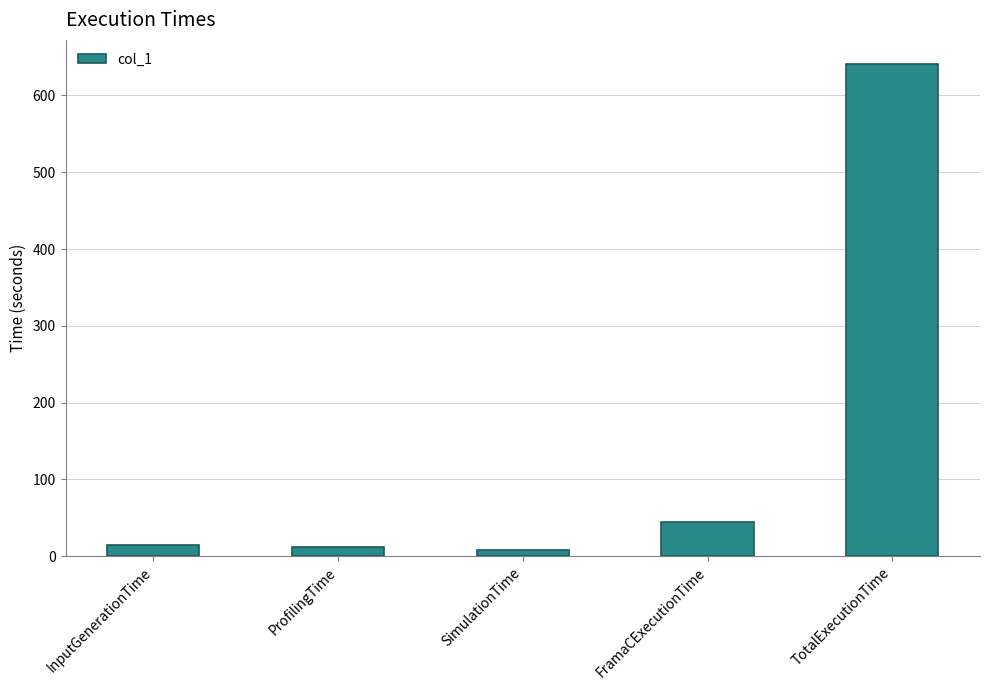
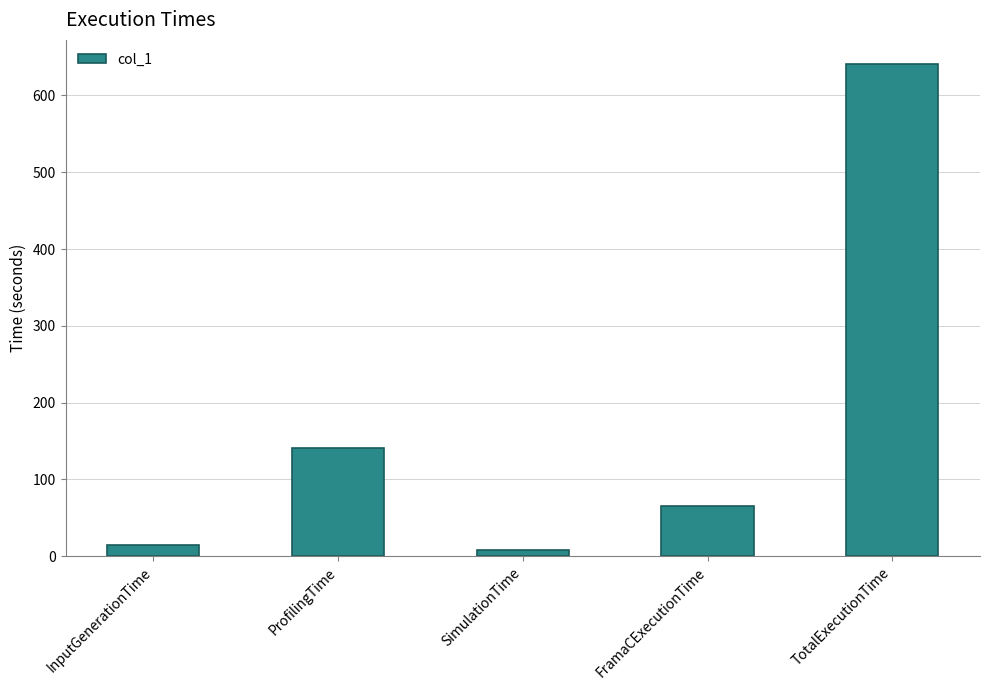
  {
    "InputGenerationTime": 10,
-   "ProfilingTime": 10,
+   "ProfilingTime": 140,
    "SimulationTime": 10,
-   "FramaCExecutionTime": 40,
+   "FramaCExecutionTime": 70,
    "TotalExecutionTime": 640
  }
